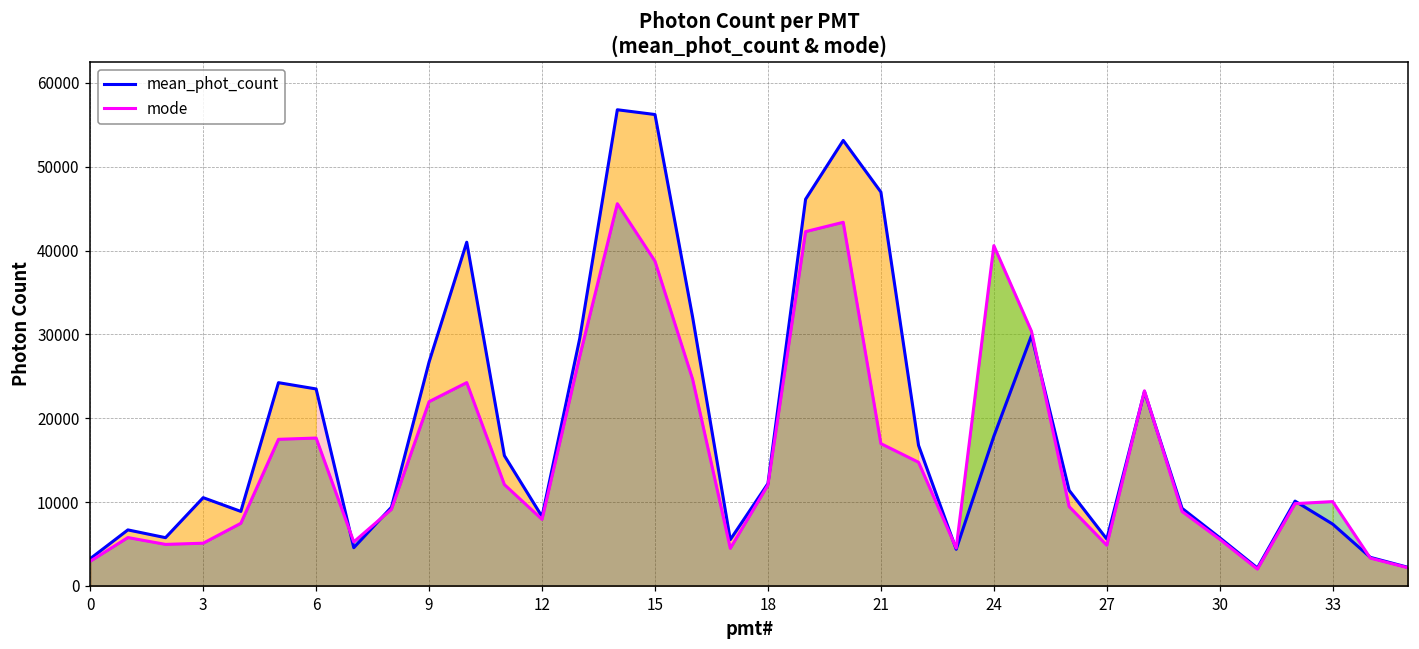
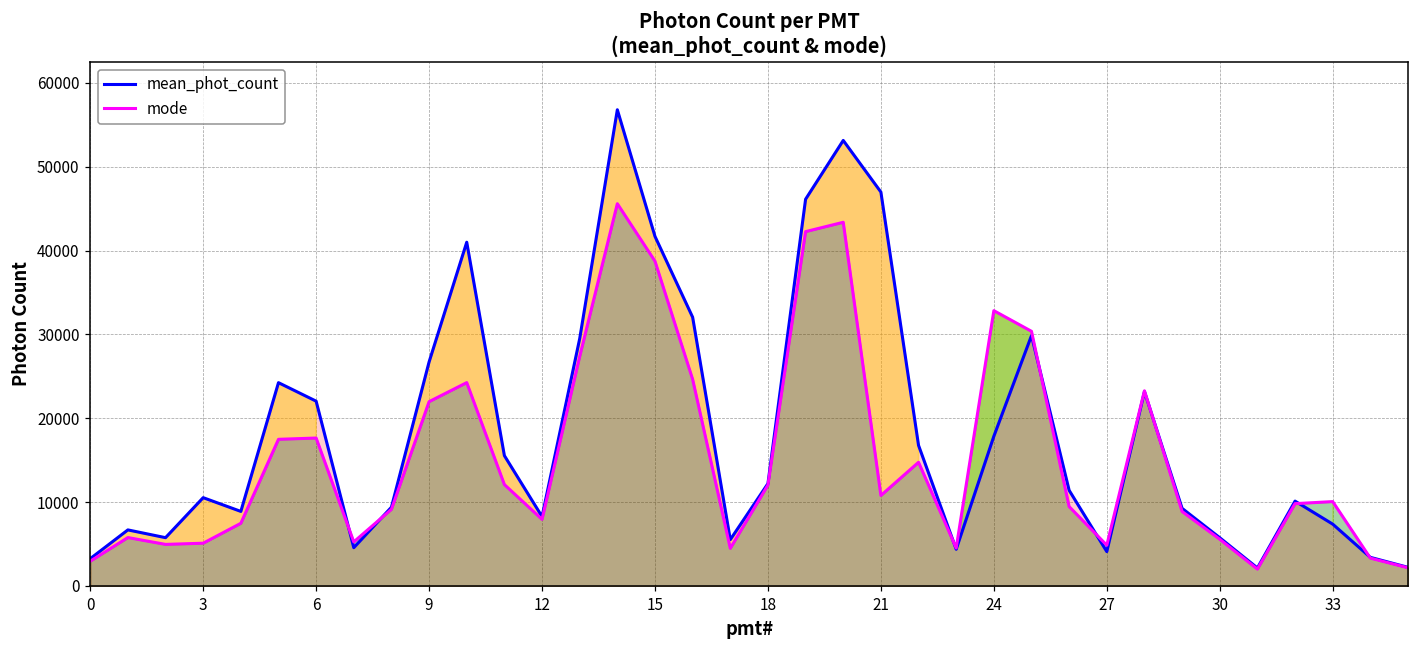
  {
    "mean_phot_count": {
      "3": 11000,
-     "6": 23000,
+     "6": 22000,
      "9": 27000,
      "12": 8000,
-     "15": 56000,
+     "15": 42000,
      "21": 47000,
      "24": 18000,
-     "27": 6000,
+     "27": 4000,
      "33": 7000
    },
    "mode": {
      "3": 5000,
      "6": 18000,
      "9": 22000,
      "12": 8000,
      "15": 39000,
-     "21": 17000,
-     "24": 41000,
+     "21": 11000,
+     "24": 33000,
      "27": 5000,
      "33": 10000
    }
  }
